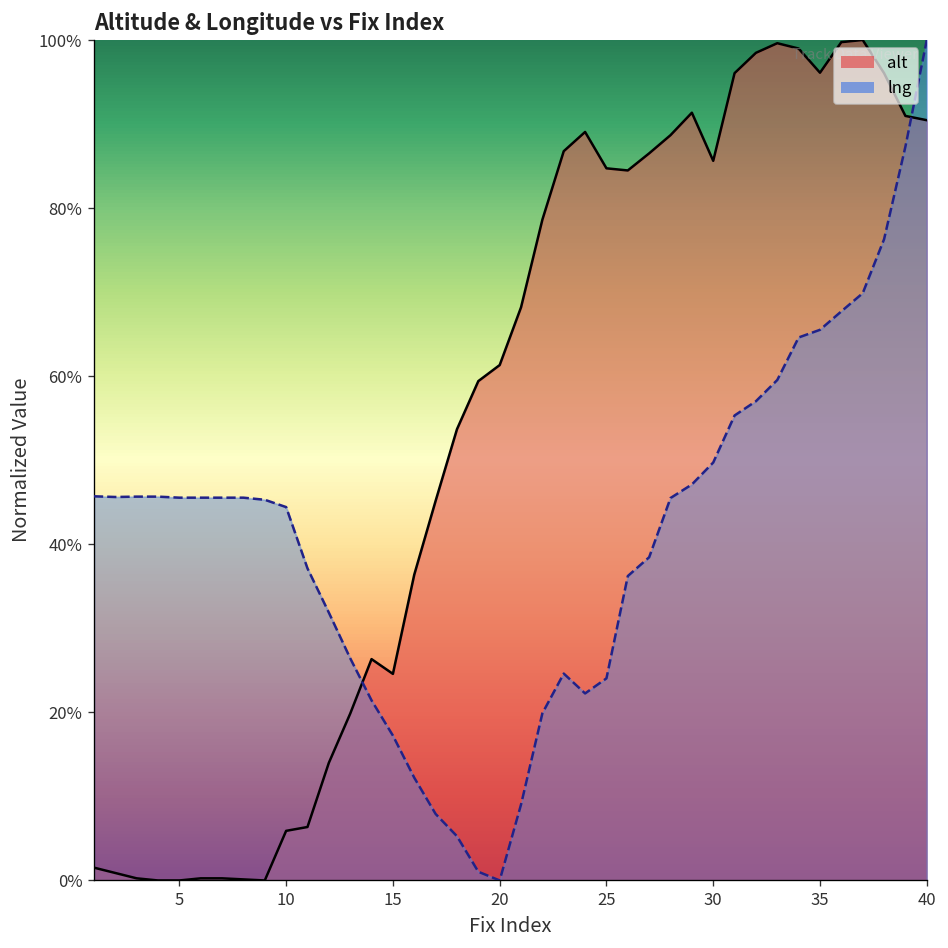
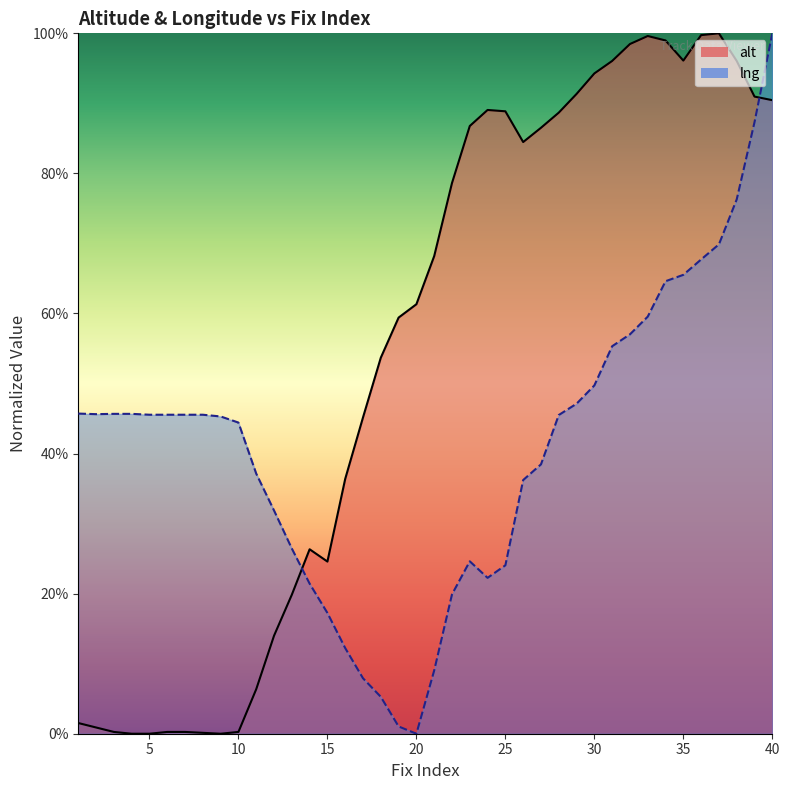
  {
    "alt": {
      "5": "0%",
-     "10": "6%",
+     "10": "0%",
      "15": "25%",
      "20": "61%",
-     "25": "85%",
-     "30": "86%",
+     "25": "89%",
+     "30": "94%",
      "35": "96%",
      "40": "90%"
    },
    "lng": {
      "5": "46%",
      "10": "44%",
      "15": "17%",
      "20": "0%",
      "25": "24%",
      "30": "50%",
      "35": "66%",
      "40": "100%"
    }
  }
